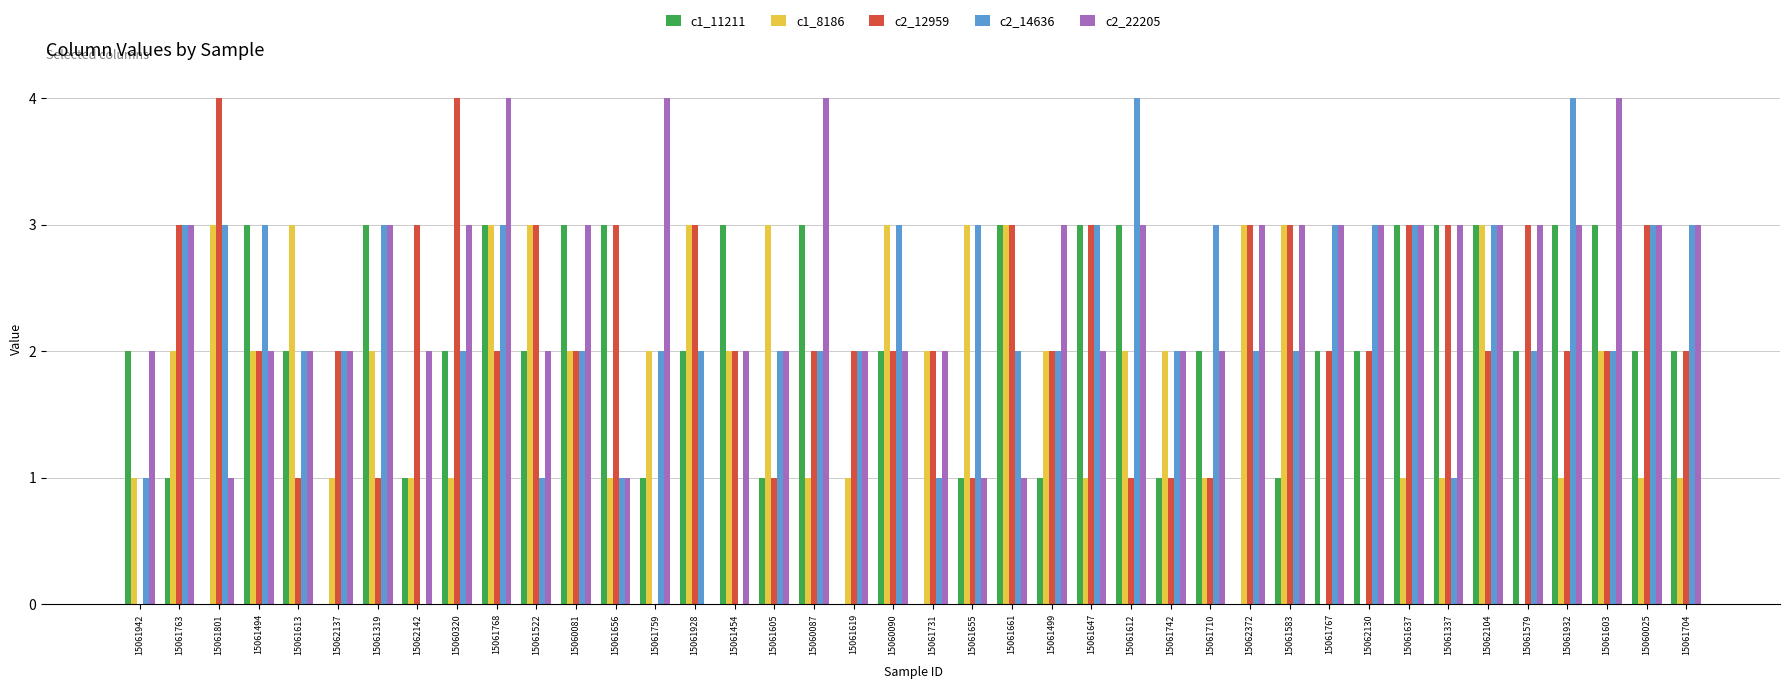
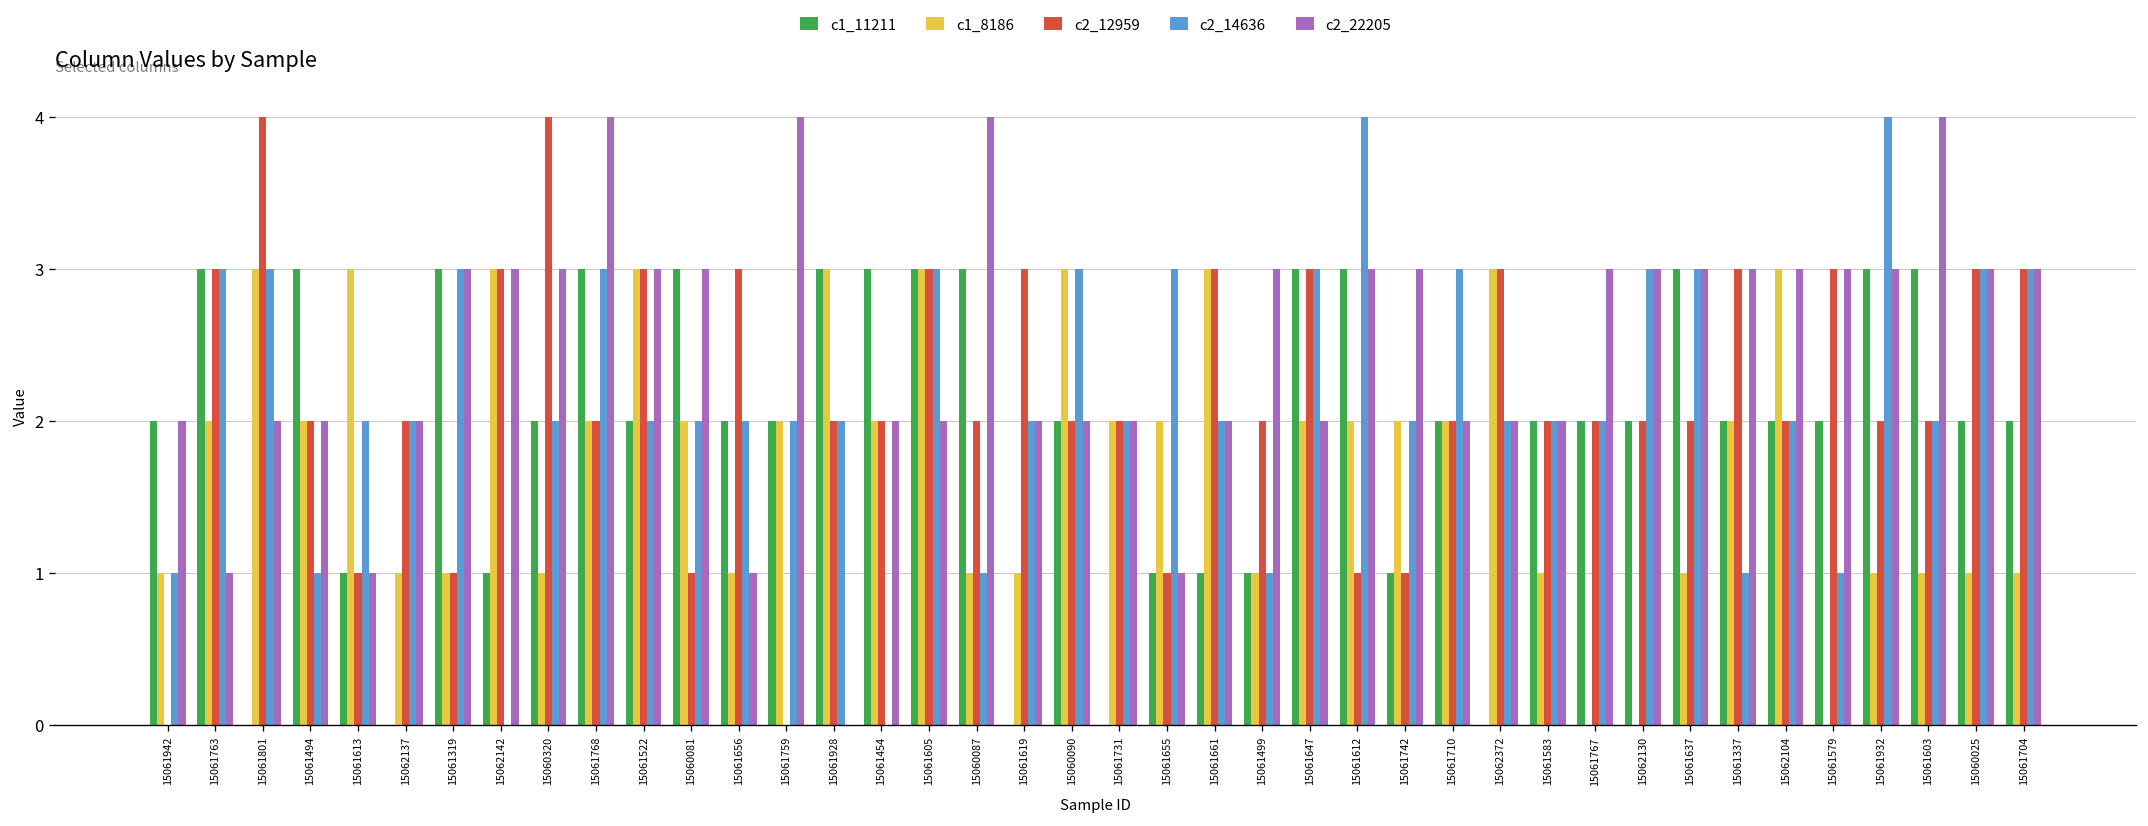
  {
    "c1_11211": {
      "15061942": 2,
-     "15061763": 1,
+     "15061763": 3,
      "15061801": 0,
      "15061494": 3,
-     "15061613": 2,
+     "15061613": 1,
      "15062137": 0,
      "15061319": 3,
      "15062142": 1,
      "15060320": 2,
      "15061768": 3,
      "15061522": 2,
      "15060081": 3,
-     "15061656": 3,
-     "15061759": 1,
-     "15061928": 2,
+     "15061656": 2,
+     "15061759": 2,
+     "15061928": 3,
      "15061454": 3,
-     "15061605": 1,
+     "15061605": 3,
      "15060087": 3,
      "15061619": 0,
      "15060090": 2,
      "15061731": 0,
      "15061655": 1,
-     "15061661": 3,
+     "15061661": 1,
      "15061499": 1,
      "15061647": 3,
      "15061612": 3,
      "15061742": 1,
      "15061710": 2,
      "15062372": 0,
-     "15061583": 1,
+     "15061583": 2,
      "15061767": 2,
      "15062130": 2,
      "15061637": 3,
-     "15061337": 3,
-     "15062104": 3,
+     "15061337": 2,
+     "15062104": 2,
      "15061579": 2,
      "15061932": 3,
      "15061603": 3,
      "15060025": 2,
      "15061704": 2
    },
    "c1_8186": {
      "15061942": 1,
      "15061763": 2,
      "15061801": 3,
      "15061494": 2,
      "15061613": 3,
      "15062137": 1,
-     "15061319": 2,
-     "15062142": 1,
+     "15061319": 1,
+     "15062142": 3,
      "15060320": 1,
-     "15061768": 3,
+     "15061768": 2,
      "15061522": 3,
      "15060081": 2,
      "15061656": 1,
      "15061759": 2,
      "15061928": 3,
      "15061454": 2,
      "15061605": 3,
      "15060087": 1,
      "15061619": 1,
      "15060090": 3,
      "15061731": 2,
-     "15061655": 3,
+     "15061655": 2,
      "15061661": 3,
-     "15061499": 2,
-     "15061647": 1,
+     "15061499": 1,
+     "15061647": 2,
      "15061612": 2,
      "15061742": 2,
-     "15061710": 1,
+     "15061710": 2,
      "15062372": 3,
-     "15061583": 3,
+     "15061583": 1,
      "15061767": 0,
      "15062130": 0,
      "15061637": 1,
-     "15061337": 1,
+     "15061337": 2,
      "15062104": 3,
      "15061579": 0,
      "15061932": 1,
-     "15061603": 2,
+     "15061603": 1,
      "15060025": 1,
      "15061704": 1
    },
    "c2_12959": {
      "15061942": 0,
      "15061763": 3,
      "15061801": 4,
      "15061494": 2,
      "15061613": 1,
      "15062137": 2,
      "15061319": 1,
      "15062142": 3,
      "15060320": 4,
      "15061768": 2,
      "15061522": 3,
-     "15060081": 2,
+     "15060081": 1,
      "15061656": 3,
      "15061759": 0,
-     "15061928": 3,
+     "15061928": 2,
      "15061454": 2,
-     "15061605": 1,
+     "15061605": 3,
      "15060087": 2,
-     "15061619": 2,
+     "15061619": 3,
      "15060090": 2,
      "15061731": 2,
      "15061655": 1,
      "15061661": 3,
      "15061499": 2,
      "15061647": 3,
      "15061612": 1,
      "15061742": 1,
-     "15061710": 1,
+     "15061710": 2,
      "15062372": 3,
-     "15061583": 3,
+     "15061583": 2,
      "15061767": 2,
      "15062130": 2,
-     "15061637": 3,
+     "15061637": 2,
      "15061337": 3,
      "15062104": 2,
      "15061579": 3,
      "15061932": 2,
      "15061603": 2,
      "15060025": 3,
-     "15061704": 2
+     "15061704": 3
    },
    "c2_14636": {
      "15061942": 1,
      "15061763": 3,
      "15061801": 3,
-     "15061494": 3,
+     "15061494": 1,
      "15061613": 2,
      "15062137": 2,
      "15061319": 3,
      "15062142": 0,
      "15060320": 2,
      "15061768": 3,
-     "15061522": 1,
+     "15061522": 2,
      "15060081": 2,
-     "15061656": 1,
+     "15061656": 2,
      "15061759": 2,
      "15061928": 2,
      "15061454": 0,
-     "15061605": 2,
-     "15060087": 2,
+     "15061605": 3,
+     "15060087": 1,
      "15061619": 2,
      "15060090": 3,
-     "15061731": 1,
+     "15061731": 2,
      "15061655": 3,
      "15061661": 2,
-     "15061499": 2,
+     "15061499": 1,
      "15061647": 3,
      "15061612": 4,
      "15061742": 2,
      "15061710": 3,
      "15062372": 2,
      "15061583": 2,
-     "15061767": 3,
+     "15061767": 2,
      "15062130": 3,
      "15061637": 3,
      "15061337": 1,
-     "15062104": 3,
-     "15061579": 2,
+     "15062104": 2,
+     "15061579": 1,
      "15061932": 4,
      "15061603": 2,
      "15060025": 3,
      "15061704": 3
    },
    "c2_22205": {
      "15061942": 2,
-     "15061763": 3,
-     "15061801": 1,
+     "15061763": 1,
+     "15061801": 2,
      "15061494": 2,
-     "15061613": 2,
+     "15061613": 1,
      "15062137": 2,
      "15061319": 3,
-     "15062142": 2,
+     "15062142": 3,
      "15060320": 3,
      "15061768": 4,
-     "15061522": 2,
+     "15061522": 3,
      "15060081": 3,
      "15061656": 1,
      "15061759": 4,
      "15061928": 0,
      "15061454": 2,
      "15061605": 2,
      "15060087": 4,
      "15061619": 2,
      "15060090": 2,
      "15061731": 2,
      "15061655": 1,
-     "15061661": 1,
+     "15061661": 2,
      "15061499": 3,
      "15061647": 2,
      "15061612": 3,
-     "15061742": 2,
+     "15061742": 3,
      "15061710": 2,
-     "15062372": 3,
-     "15061583": 3,
+     "15062372": 2,
+     "15061583": 2,
      "15061767": 3,
      "15062130": 3,
      "15061637": 3,
      "15061337": 3,
      "15062104": 3,
      "15061579": 3,
      "15061932": 3,
      "15061603": 4,
      "15060025": 3,
      "15061704": 3
    }
  }
